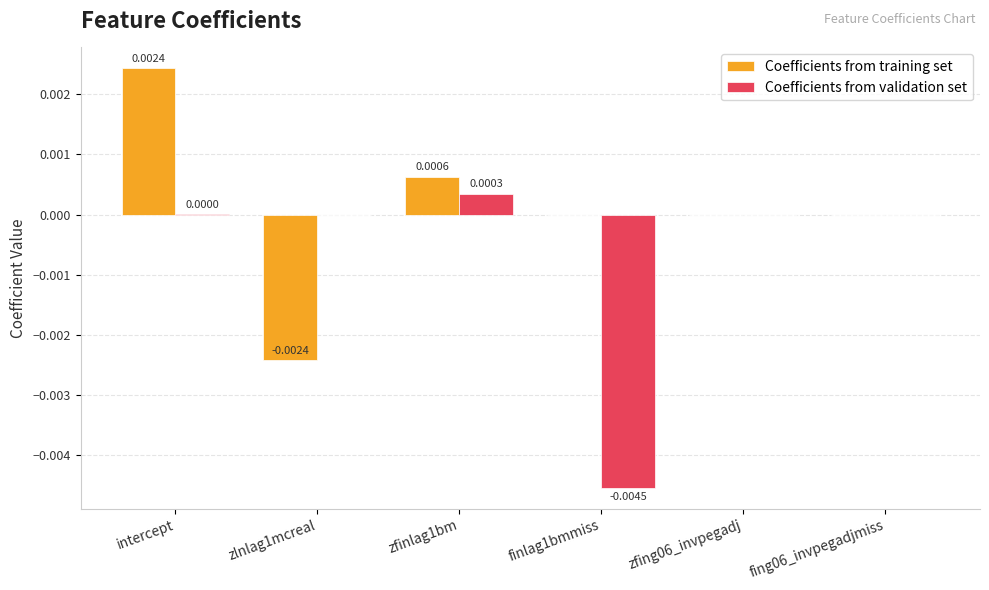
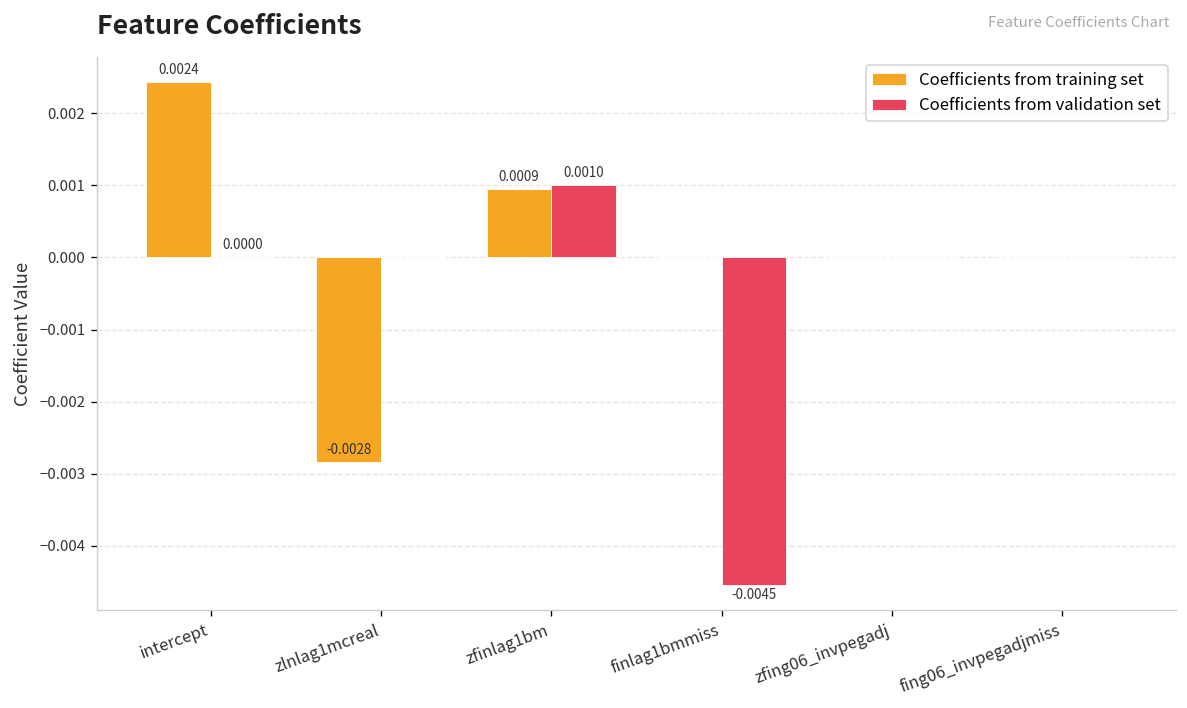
  {
    "Coefficients from training set": {
      "intercept": 0.0024,
-     "zlnlag1mcreal": -0.0024,
-     "zfinlag1bm": 0.0006
+     "zlnlag1mcreal": -0.0028,
+     "zfinlag1bm": 0.0009
    },
    "Coefficients from validation set": {
      "intercept": 0.0000,
-     "zfinlag1bm": 0.0003,
+     "zfinlag1bm": 0.0010,
      "finlag1bmmiss": -0.0045
    }
  }
